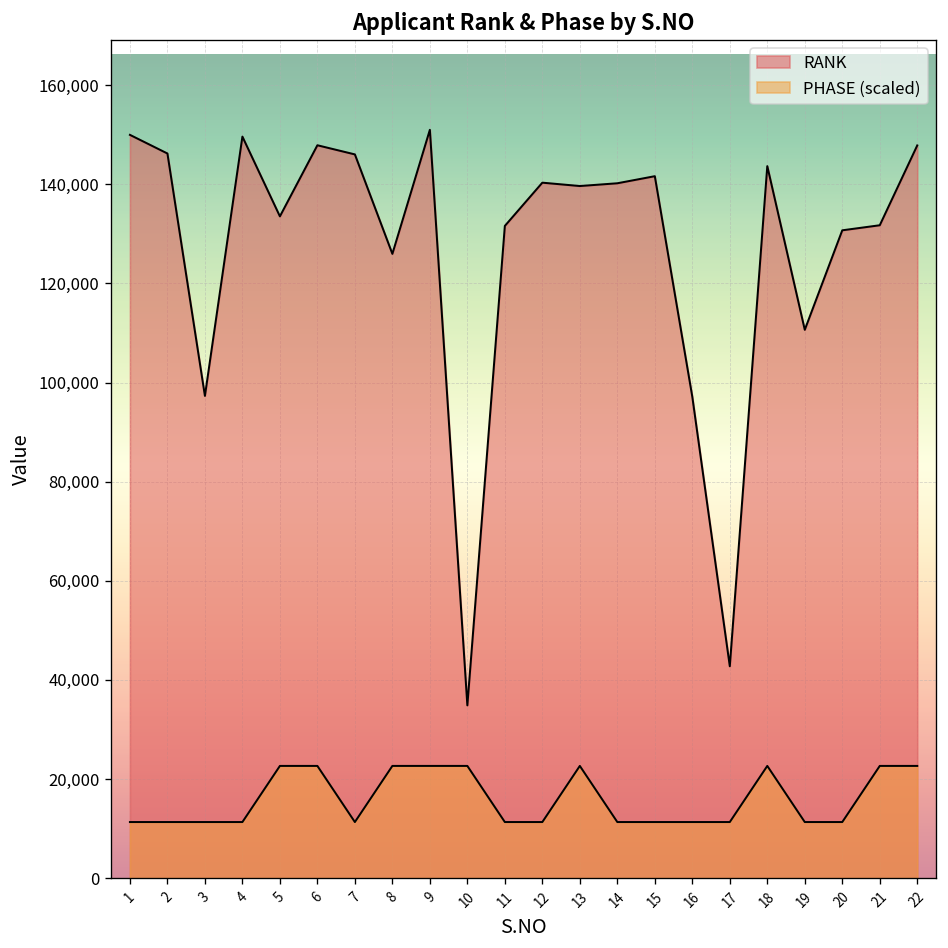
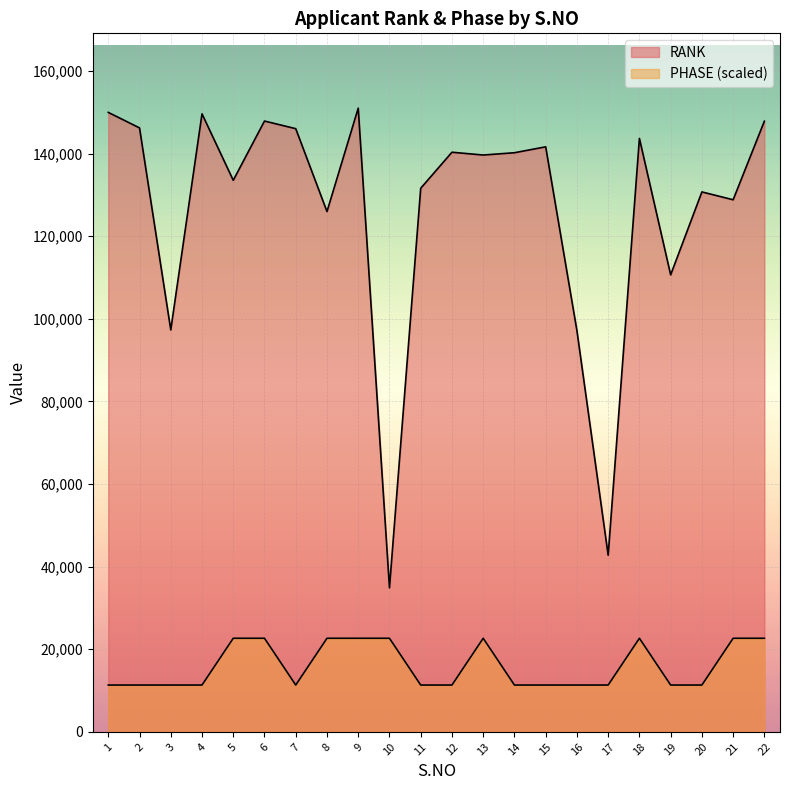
  {
    "RANK": {
      "1": "150,000",
      "2": "146,000",
      "3": "97,000",
      "4": "150,000",
      "5": "134,000",
      "6": "148,000",
      "7": "146,000",
      "8": "126,000",
      "9": "151,000",
      "10": "35,000",
      "11": "132,000",
      "12": "140,000",
      "13": "140,000",
      "14": "140,000",
      "15": "142,000",
      "16": "97,000",
      "17": "43,000",
      "18": "144,000",
      "19": "111,000",
      "20": "131,000",
-     "21": "132,000",
+     "21": "129,000",
      "22": "148,000"
    },
    "PHASE (scaled)": {
      "1": "11,000",
      "2": "11,000",
      "3": "11,000",
      "4": "11,000",
      "5": "23,000",
      "6": "23,000",
      "7": "11,000",
      "8": "23,000",
      "9": "23,000",
      "10": "23,000",
      "11": "11,000",
      "12": "11,000",
      "13": "23,000",
      "14": "11,000",
      "15": "11,000",
      "16": "11,000",
      "17": "11,000",
      "18": "23,000",
      "19": "11,000",
      "20": "11,000",
      "21": "23,000",
      "22": "23,000"
    }
  }
